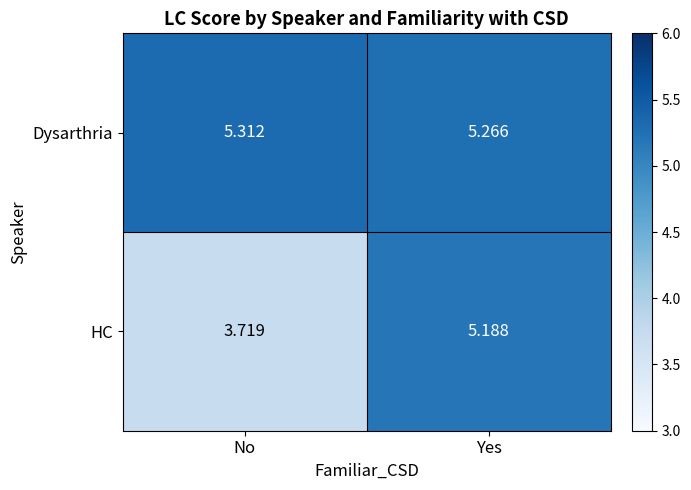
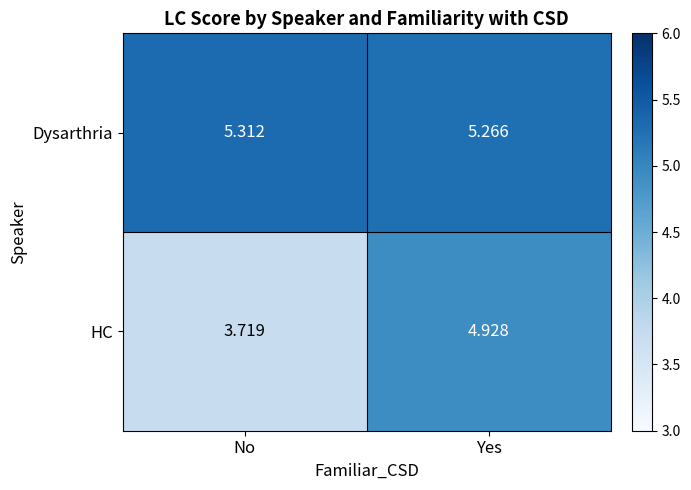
  {
    "Dysarthria": {
      "No": 5.312,
      "Yes": 5.266
    },
    "HC": {
      "No": 3.719,
-     "Yes": 5.188
+     "Yes": 4.928
    }
  }
